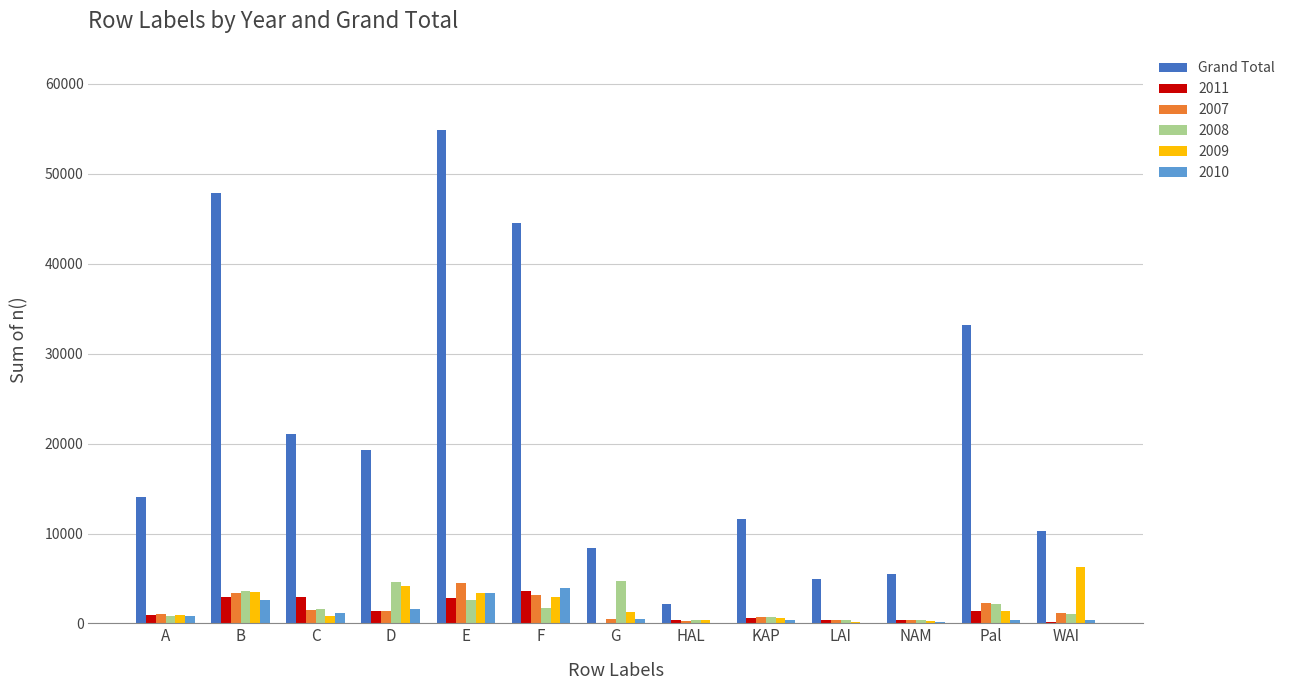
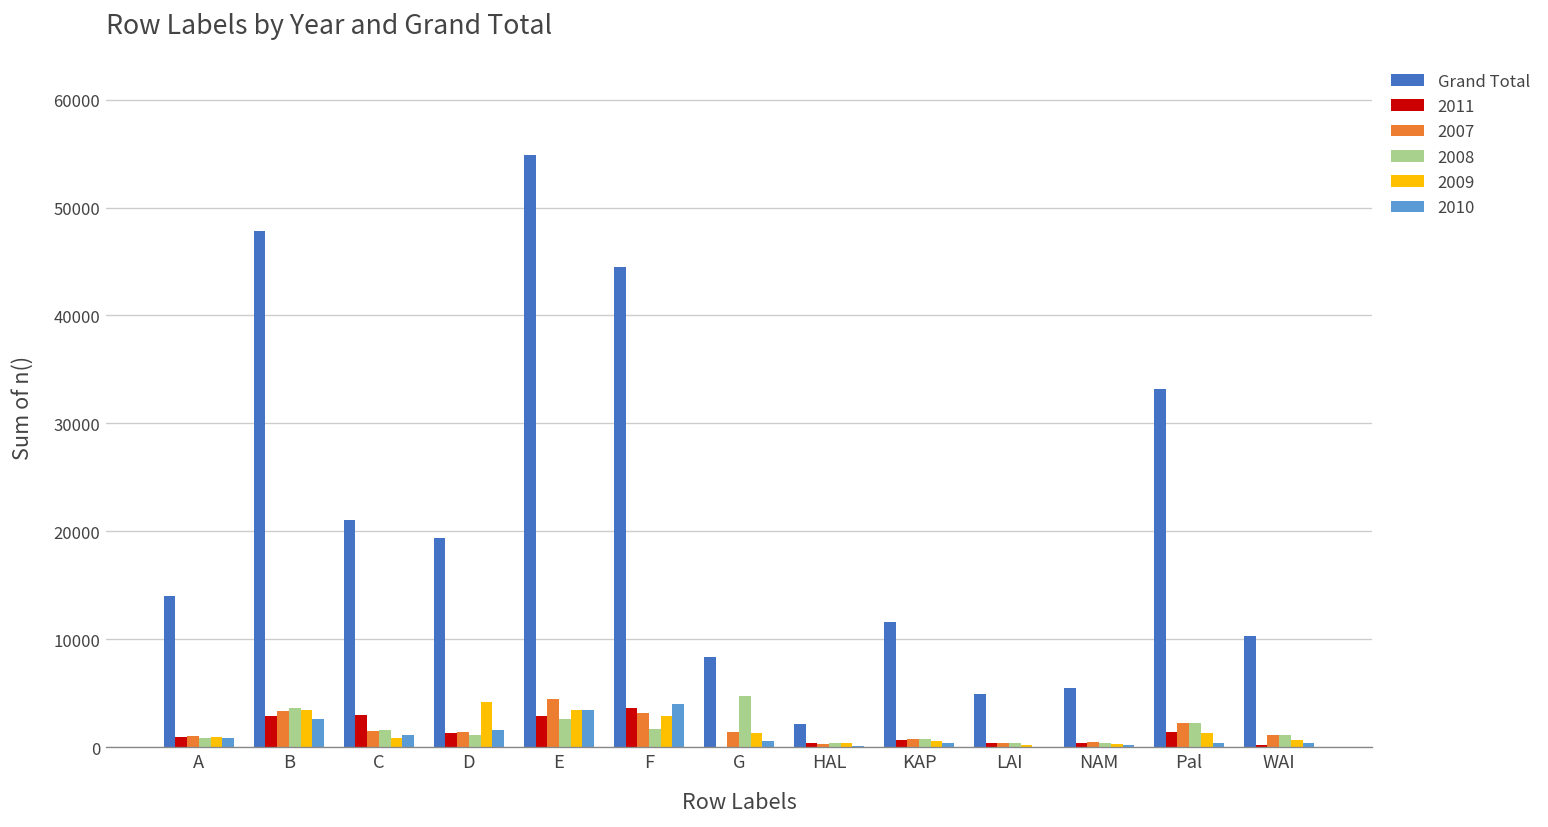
  {
    "2011": {
      "A": 1000,
      "B": 3000,
      "C": 3000,
      "D": 1000,
      "E": 3000,
      "F": 4000,
      "G": 0,
      "HAL": 0,
      "KAP": 1000,
      "LAI": 0,
      "NAM": 0,
      "Pal": 1000
    },
    "2007": {
      "A": 1000,
      "B": 3000,
      "C": 1000,
      "D": 1000,
      "E": 4000,
      "F": 3000,
-     "G": 500,
+     "G": 1400,
      "KAP": 1000,
      "LAI": 0,
      "NAM": 0,
      "Pal": 2000,
      "WAI": 1000
    },
    "2008": {
      "A": 1000,
      "B": 4000,
      "C": 2000,
-     "D": 5000,
+     "D": 1000,
      "E": 3000,
      "F": 2000,
      "G": 5000,
      "HAL": 0,
      "KAP": 1000,
      "LAI": 0,
      "NAM": 0,
      "Pal": 2000,
      "WAI": 1000
    },
    "2009": {
      "A": 1000,
      "B": 3000,
      "C": 1000,
      "D": 4000,
      "E": 3000,
      "F": 3000,
      "G": 1000,
      "HAL": 0,
      "KAP": 1000,
      "NAM": 0,
      "Pal": 1000,
-     "WAI": 6000
+     "WAI": 1000
    }
  }
